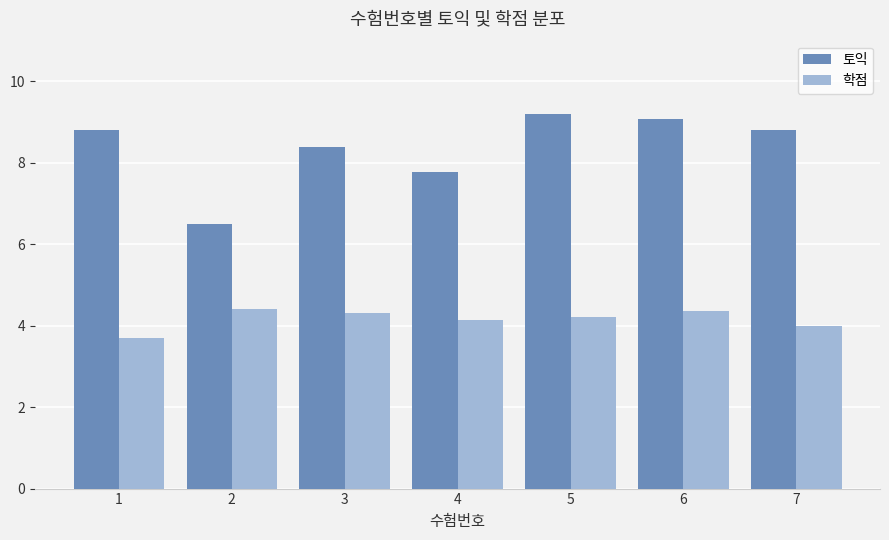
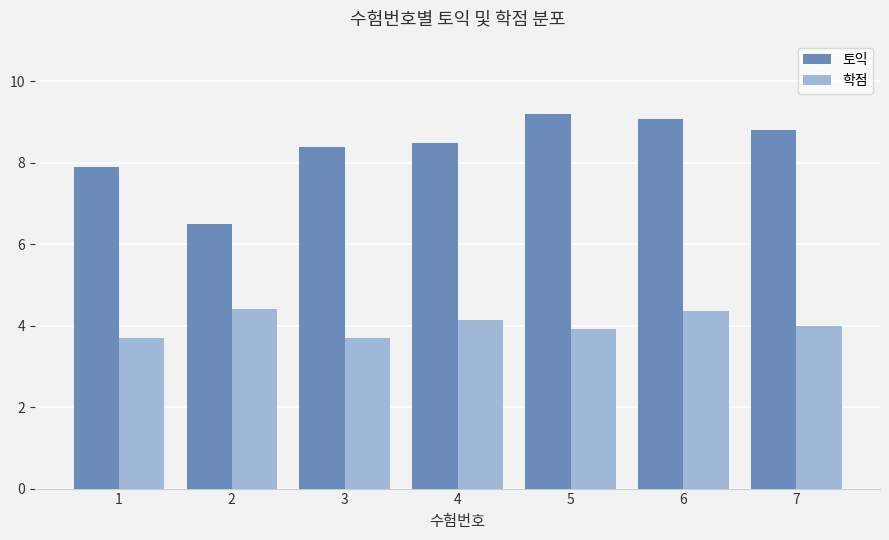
  {
    "토익": {
-     "1": 8.8,
+     "1": 7.9,
      "2": 6.5,
      "3": 8.4,
-     "4": 7.8,
+     "4": 8.5,
      "5": 9.2,
      "6": 9.1,
      "7": 8.8
    },
    "학점": {
      "1": 3.7,
      "2": 4.4,
-     "3": 4.3,
+     "3": 3.7,
      "4": 4.2,
-     "5": 4.2,
+     "5": 3.9,
      "6": 4.4,
      "7": 4.0
    }
  }
